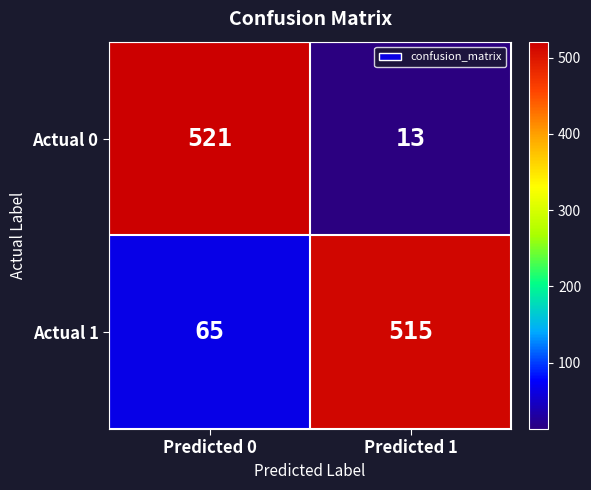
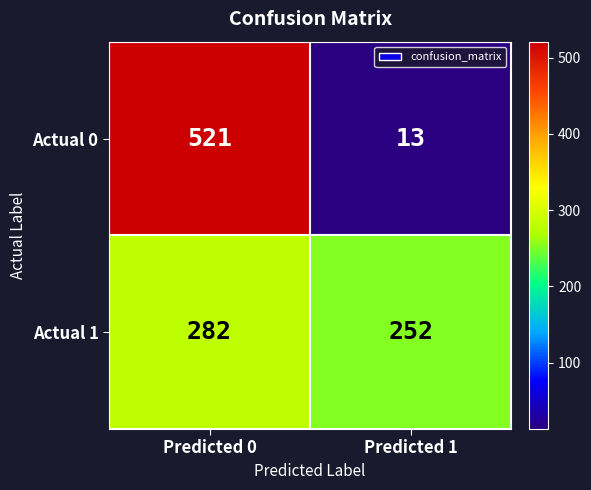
  {
    "Actual 0": {
      "Predicted 0": 521,
      "Predicted 1": 13
    },
    "Actual 1": {
-     "Predicted 0": 65,
-     "Predicted 1": 515
+     "Predicted 0": 282,
+     "Predicted 1": 252
    }
  }
